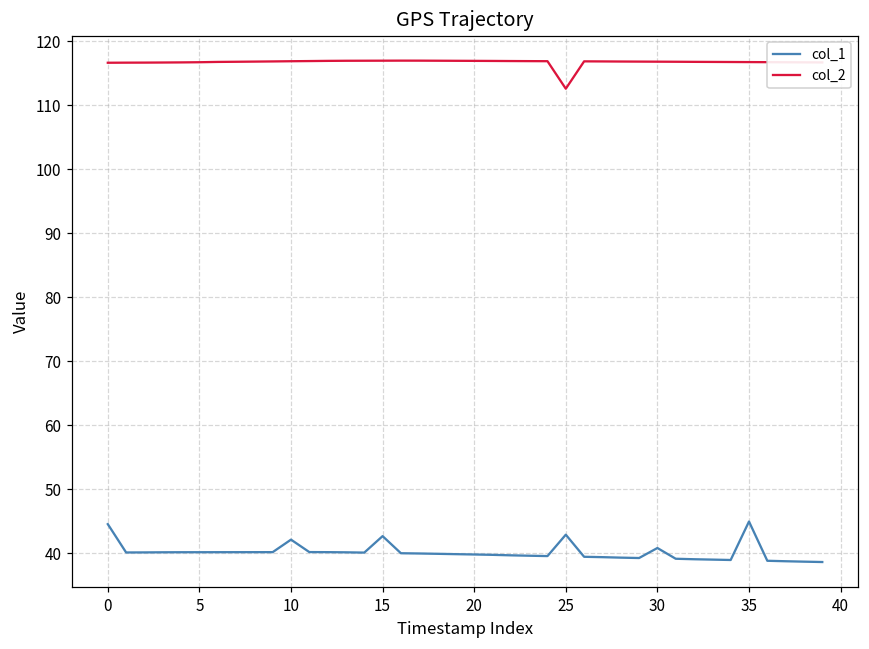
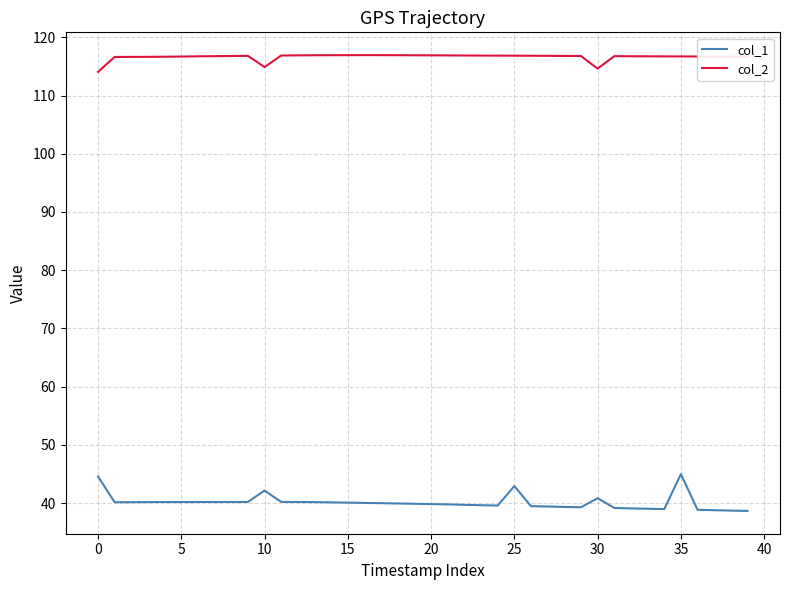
  {
    "col_1": {
      "0": 45,
      "5": 40,
      "10": 42,
-     "15": 43,
+     "15": 40,
      "20": 40,
      "25": 43,
      "30": 41,
      "35": 45
    },
    "col_2": {
-     "0": 117,
+     "0": 114,
      "5": 117,
-     "10": 117,
+     "10": 115,
      "15": 117,
      "20": 117,
-     "25": 113,
-     "30": 117,
+     "25": 117,
+     "30": 115,
      "35": 117
    }
  }
